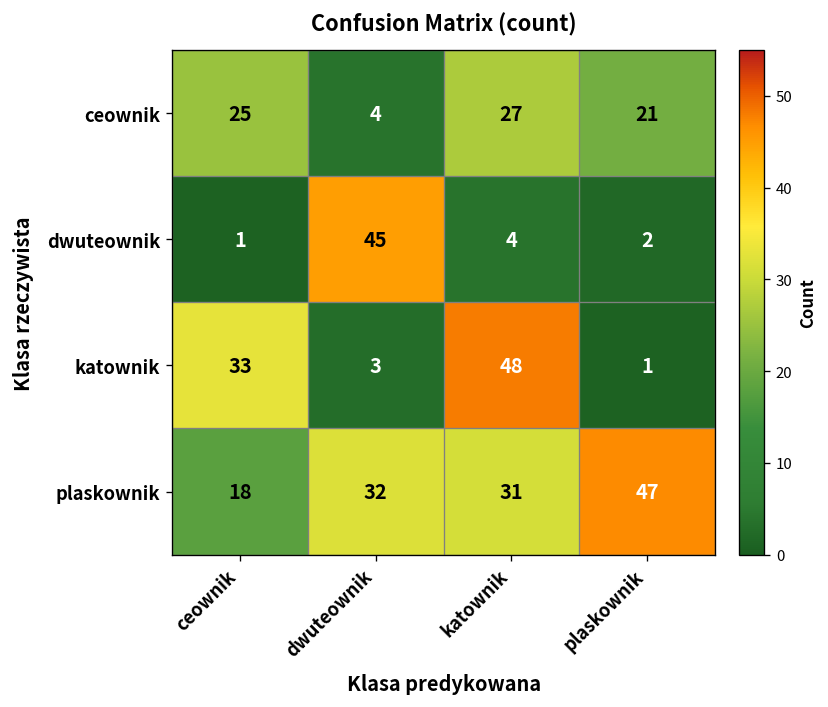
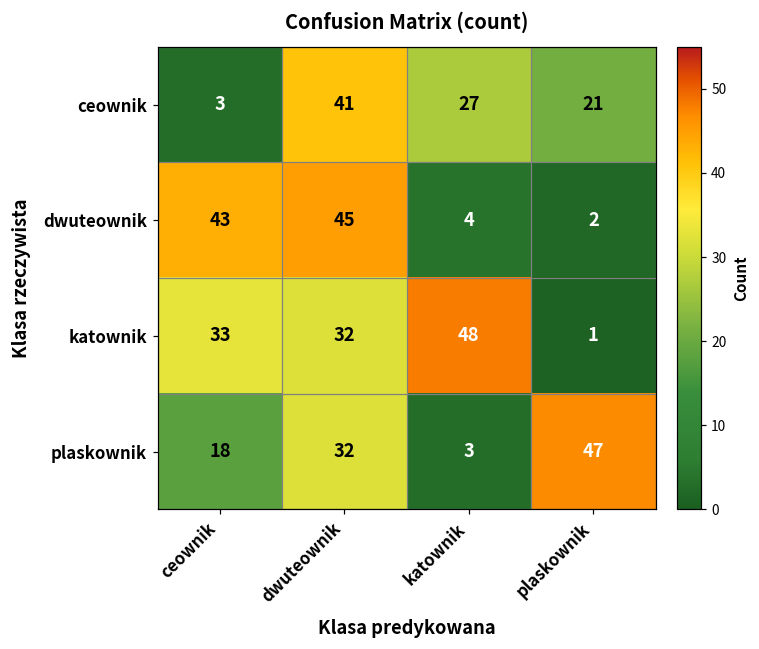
  {
    "ceownik": {
-     "ceownik": 25,
-     "dwuteownik": 4,
+     "ceownik": 3,
+     "dwuteownik": 41,
      "katownik": 27,
      "plaskownik": 21
    },
    "dwuteownik": {
-     "ceownik": 1,
+     "ceownik": 43,
      "dwuteownik": 45,
      "katownik": 4,
      "plaskownik": 2
    },
    "katownik": {
      "ceownik": 33,
-     "dwuteownik": 3,
+     "dwuteownik": 32,
      "katownik": 48,
      "plaskownik": 1
    },
    "plaskownik": {
      "ceownik": 18,
      "dwuteownik": 32,
-     "katownik": 31,
+     "katownik": 3,
      "plaskownik": 47
    }
  }
